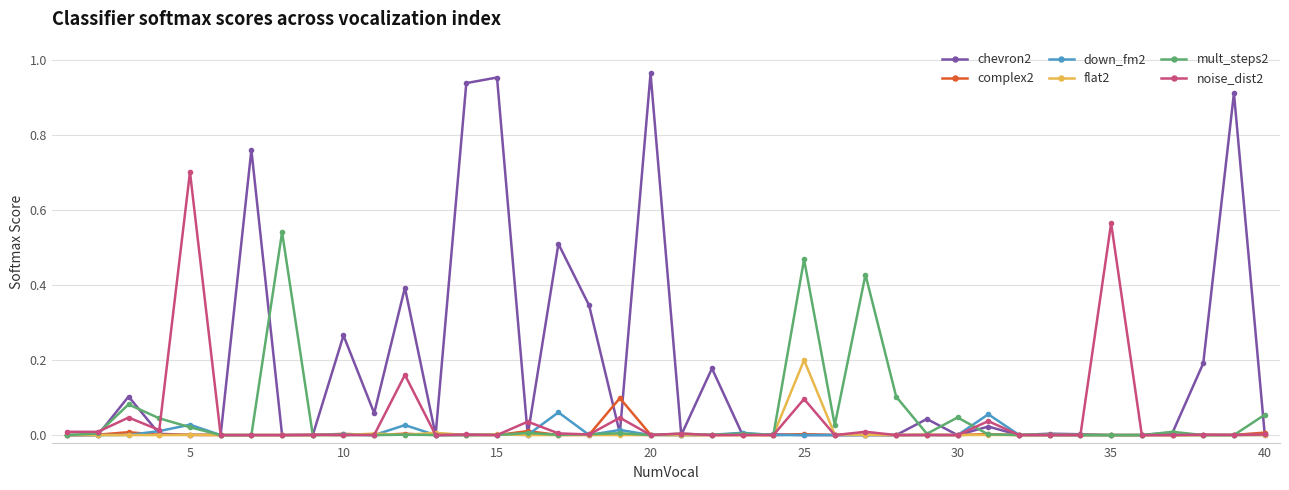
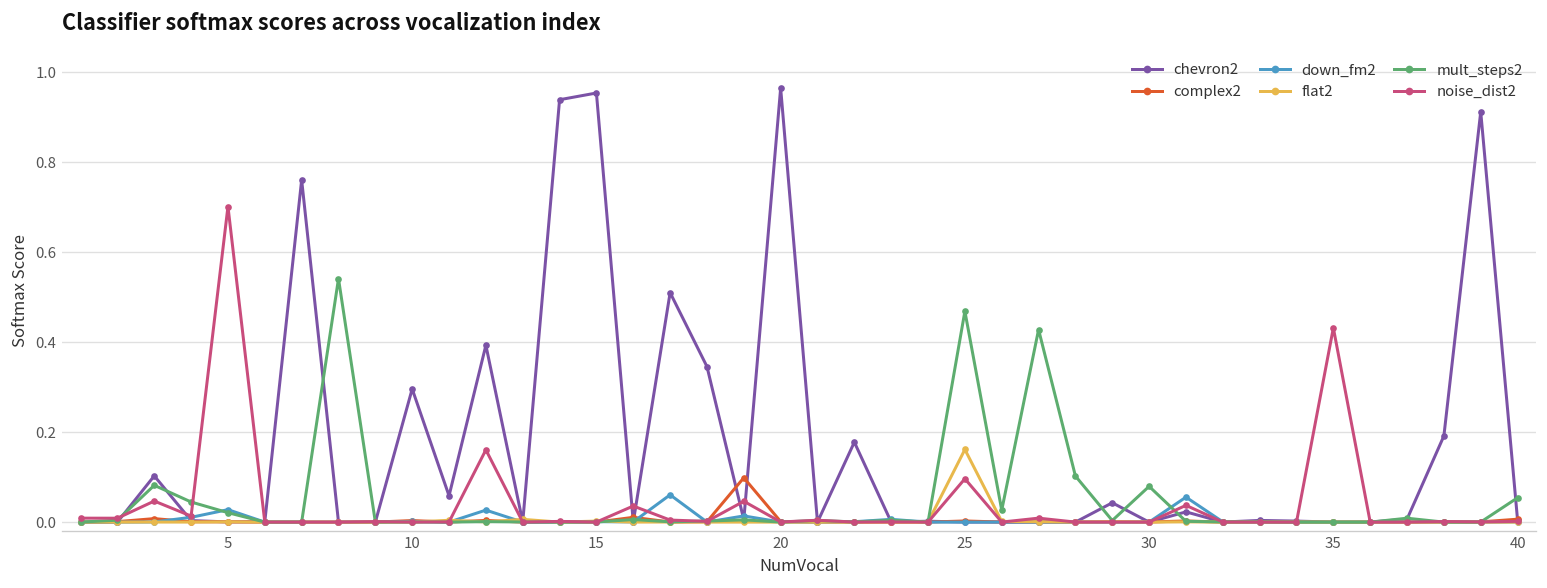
  {
    "chevron2": {
-     "10": 0.27,
+     "10": 0.30,
      "15": 0.95,
      "20": 0.97
    },
    "flat2": {
-     "25": 0.20
+     "25": 0.16
    },
    "mult_steps2": {
      "25": 0.47,
-     "30": 0.05,
+     "30": 0.08,
      "40": 0.05
    },
    "noise_dist2": {
      "5": 0.70,
      "25": 0.10,
-     "35": 0.57
+     "35": 0.43
    }
  }
